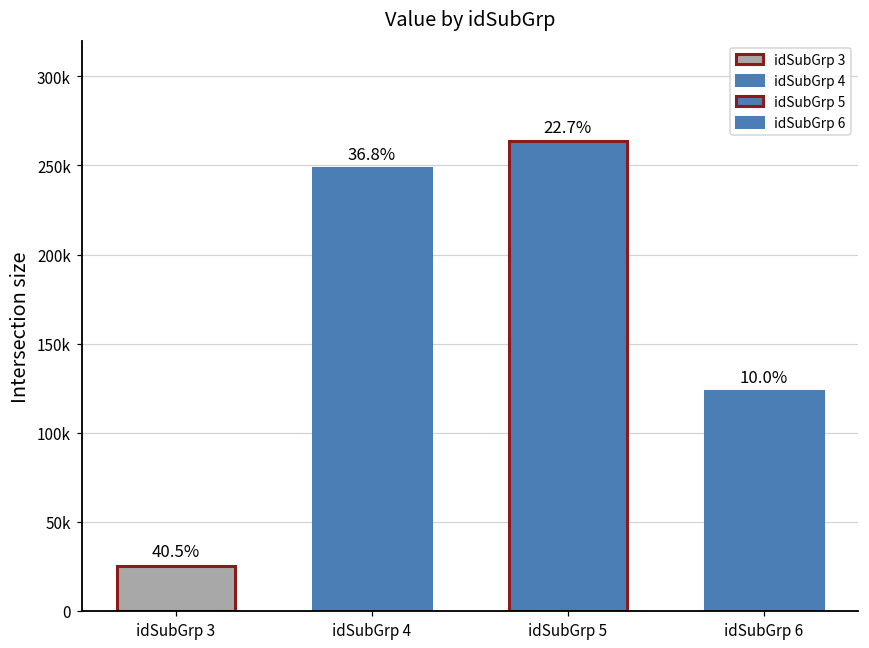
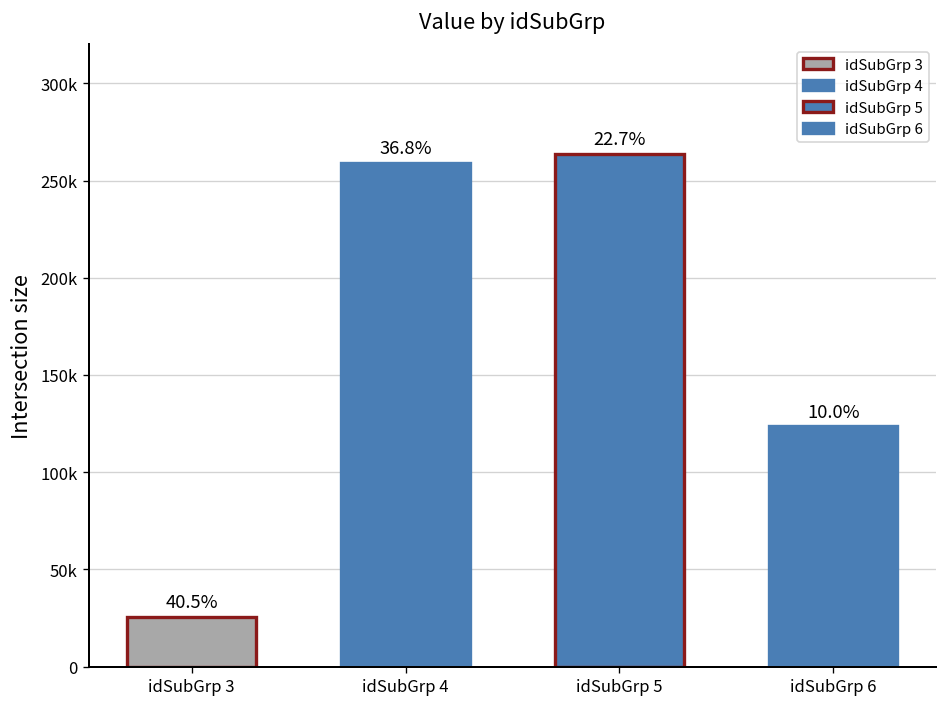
  {
-   "idSubGrp 4": 248000
+   "idSubGrp 4": 259000
  }
